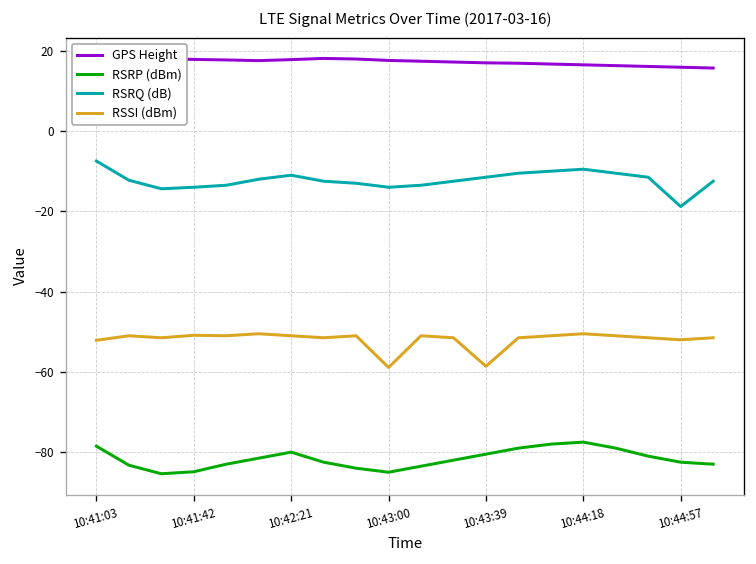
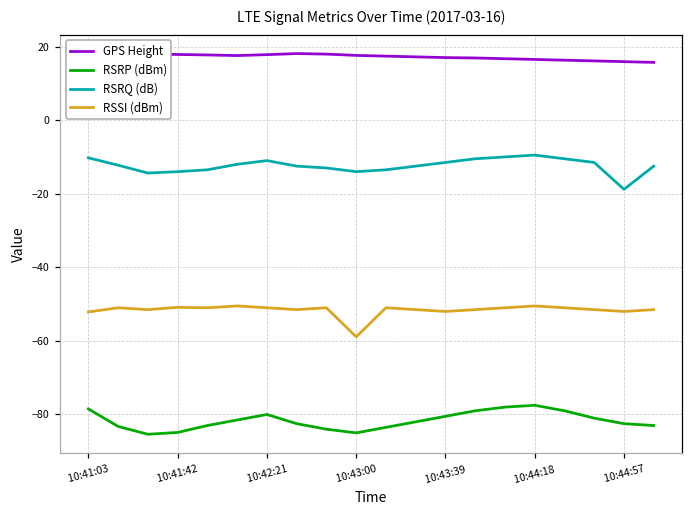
  {
    "GPS Height": {
      "10:41:42": 18,
      "10:42:21": 18,
      "10:43:00": 18,
      "10:43:39": 17,
      "10:44:18": 17,
      "10:44:57": 16
    },
    "RSRP (dBm)": {
      "10:41:03": -79,
      "10:41:42": -85,
      "10:42:21": -80,
      "10:43:00": -85,
      "10:43:39": -81,
      "10:44:18": -78,
      "10:44:57": -83
    },
    "RSRQ (dB)": {
-     "10:41:03": -7,
+     "10:41:03": -10,
      "10:41:42": -14,
      "10:42:21": -11,
      "10:43:00": -14,
      "10:43:39": -12,
      "10:44:18": -10,
      "10:44:57": -19
    },
    "RSSI (dBm)": {
      "10:41:03": -52,
      "10:41:42": -51,
      "10:42:21": -51,
      "10:43:00": -59,
-     "10:43:39": -59,
+     "10:43:39": -52,
      "10:44:18": -51,
      "10:44:57": -52
    }
  }
